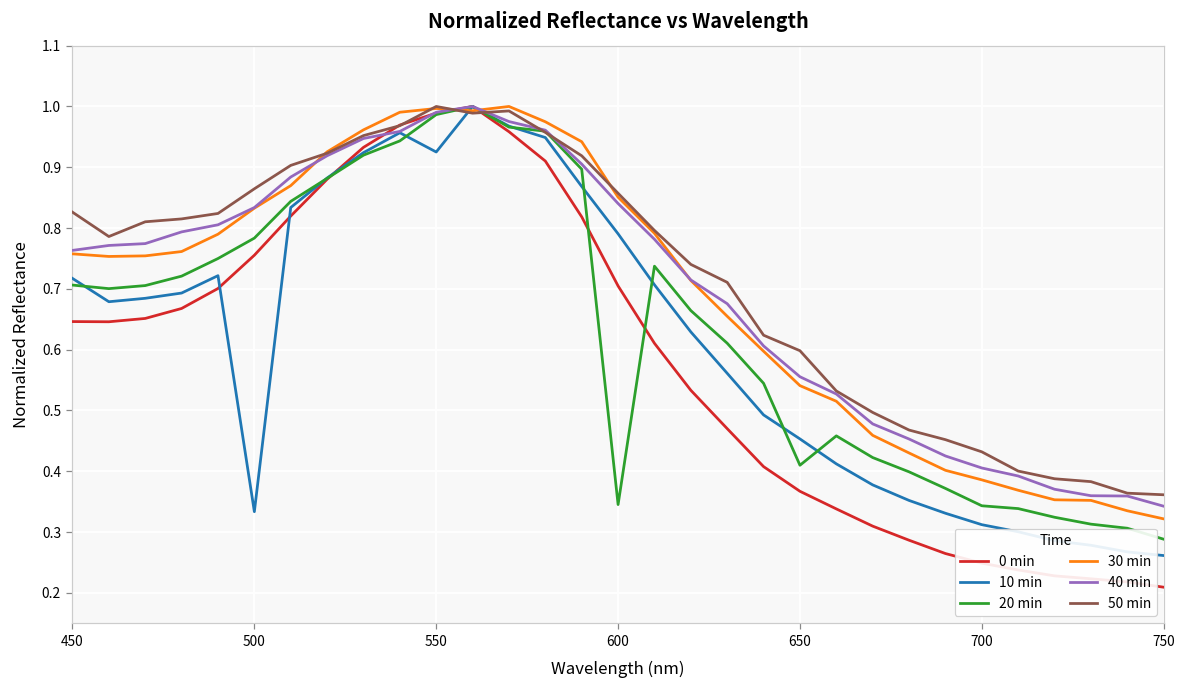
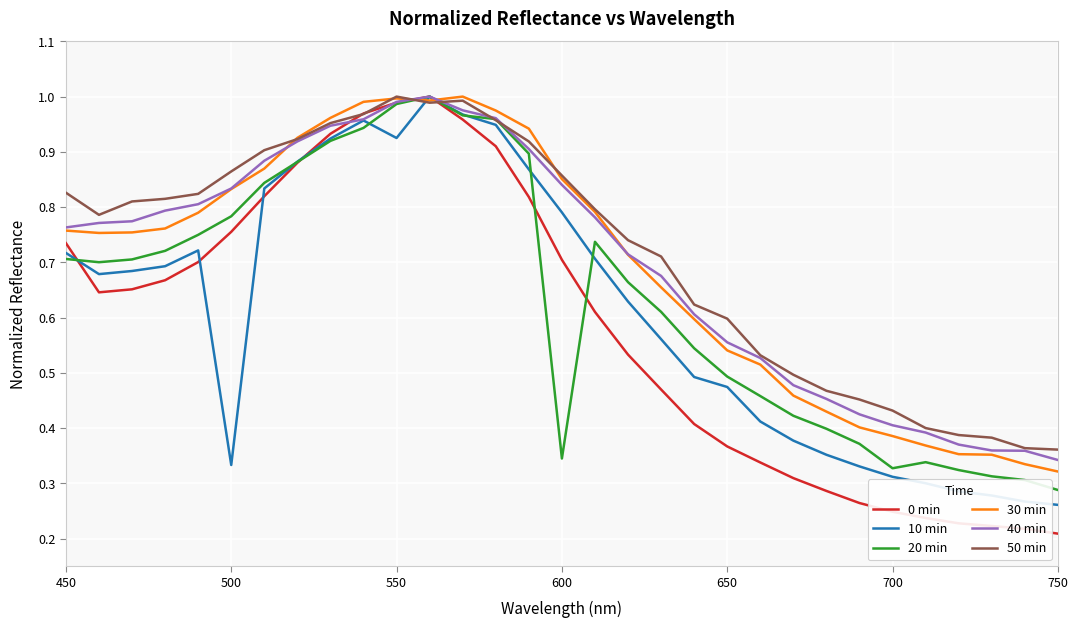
  {
    "0 min": {
-     "450": 0.65,
+     "450": 0.73,
      "500": 0.76,
      "600": 0.70,
      "650": 0.37,
      "750": 0.21
    },
    "10 min": {
      "450": 0.72,
      "500": 0.33,
      "550": 0.93,
      "600": 0.79,
-     "650": 0.45,
+     "650": 0.47,
      "700": 0.31,
      "750": 0.26
    },
    "20 min": {
      "450": 0.71,
      "500": 0.78,
      "600": 0.34,
-     "650": 0.41,
-     "700": 0.34,
+     "650": 0.49,
+     "700": 0.33,
      "750": 0.29
    },
    "30 min": {
      "450": 0.76,
      "600": 0.85,
      "650": 0.54,
      "700": 0.39,
      "750": 0.32
    },
    "40 min": {
      "450": 0.76,
      "600": 0.84,
      "650": 0.56,
      "700": 0.41,
      "750": 0.34
    },
    "50 min": {
      "450": 0.83,
      "500": 0.86,
      "600": 0.86,
      "650": 0.60,
      "700": 0.43,
      "750": 0.36
    }
  }
